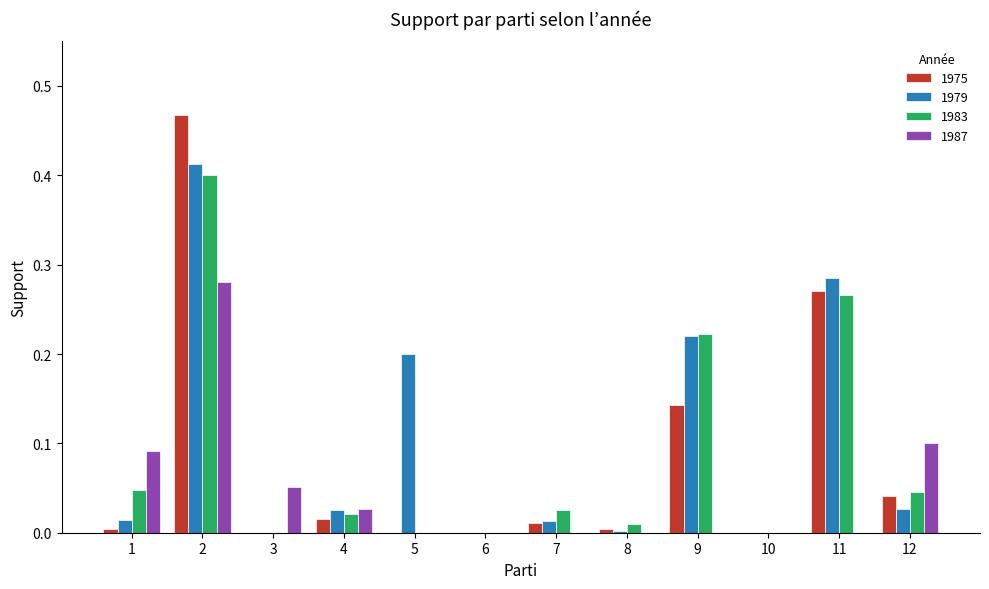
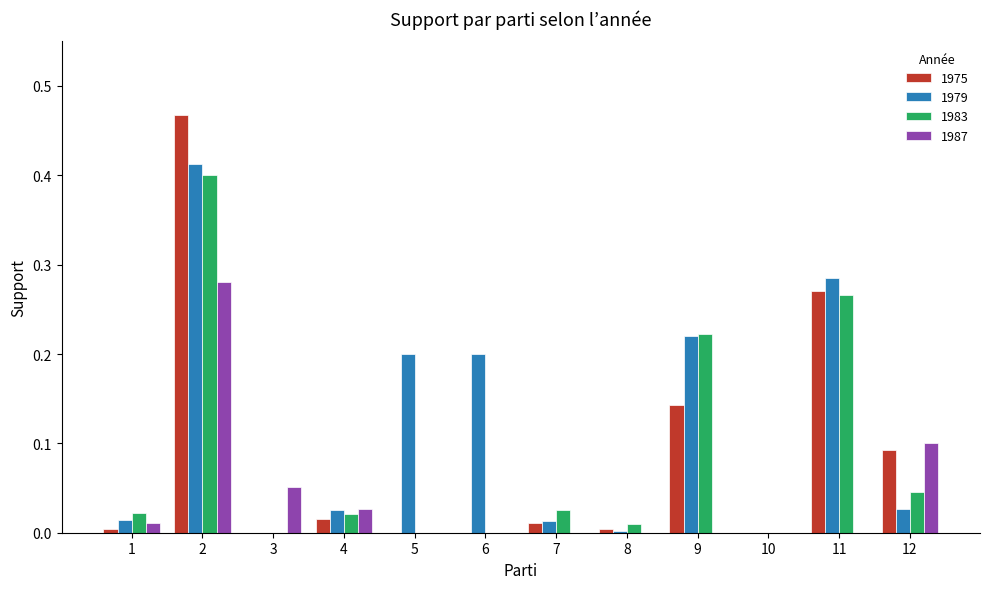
  {
    "1975": {
      "1": 0.00,
      "2": 0.47,
      "3": 0.00,
      "4": 0.02,
      "5": 0.00,
      "6": 0.00,
      "7": 0.01,
      "8": 0.00,
      "9": 0.14,
      "10": 0.00,
      "11": 0.27,
-     "12": 0.04
+     "12": 0.09
    },
    "1979": {
      "1": 0.01,
      "2": 0.41,
      "3": 0.0,
      "4": 0.03,
      "5": 0.2,
-     "6": 0.0,
+     "6": 0.2,
      "7": 0.01,
      "9": 0.22,
      "10": 0.0,
      "11": 0.29,
      "12": 0.03
    },
    "1983": {
-     "1": 0.05,
+     "1": 0.02,
      "2": 0.40,
      "3": 0.00,
      "4": 0.02,
      "5": 0.00,
      "6": 0.00,
      "7": 0.03,
      "8": 0.01,
      "9": 0.22,
      "10": 0.00,
      "11": 0.27,
      "12": 0.05
    },
    "1987": {
-     "1": 0.09,
+     "1": 0.01,
      "2": 0.28,
      "3": 0.05,
      "4": 0.03,
      "5": 0.00,
      "6": 0.00,
      "7": 0.00,
      "8": 0.00,
      "9": 0.00,
      "10": 0.00,
      "11": 0.00,
      "12": 0.10
    }
  }
